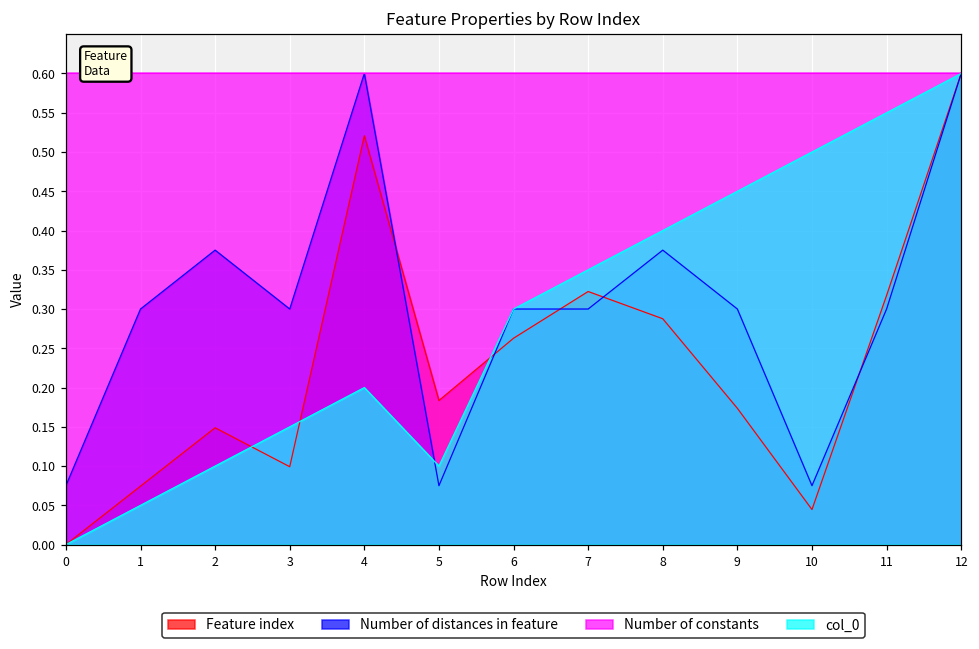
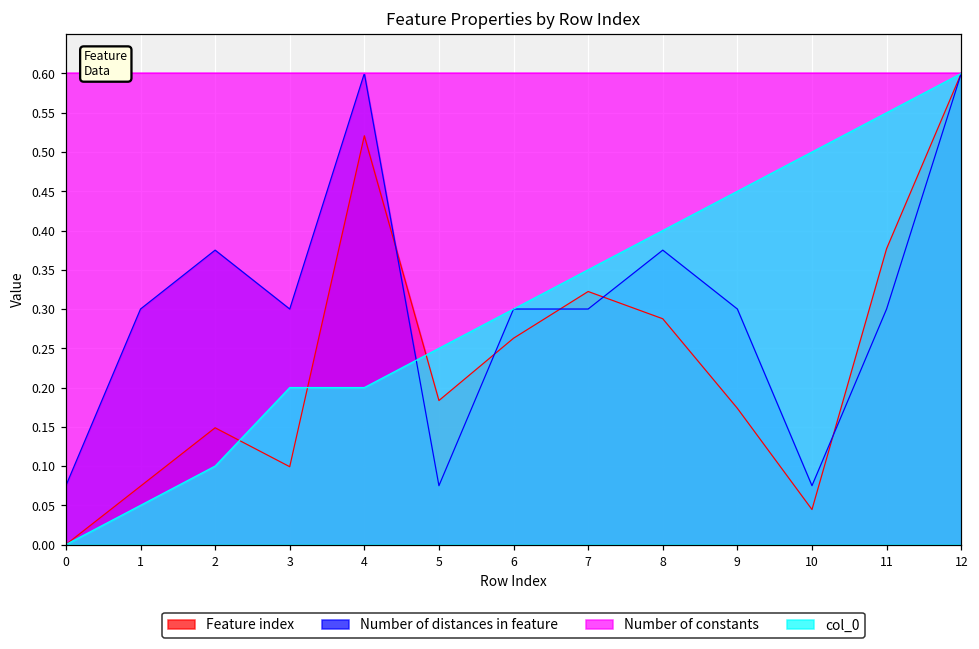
  {
    "Feature index": {
      "1": 0.07,
      "2": 0.15,
      "3": 0.10,
      "4": 0.52,
      "5": 0.18,
      "6": 0.26,
      "7": 0.32,
      "8": 0.29,
      "9": 0.17,
      "10": 0.04,
-     "11": 0.32
+     "11": 0.38
    },
    "Number of distances in feature": {
      "0": 0.08,
      "1": 0.30,
      "2": 0.38,
      "3": 0.30,
      "5": 0.08,
      "7": 0.30,
      "8": 0.38,
      "9": 0.30,
      "10": 0.08,
      "11": 0.30
    },
    "Number of constants": {
      "0": 0.60,
      "1": 0.60,
      "2": 0.60,
      "3": 0.60,
      "5": 0.60,
      "6": 0.60,
      "7": 0.60,
      "8": 0.60,
      "9": 0.60,
      "10": 0.60,
      "11": 0.60
    },
    "col_0": {
      "1": 0.05,
      "2": 0.10,
-     "3": 0.15,
+     "3": 0.20,
      "4": 0.20,
-     "5": 0.10,
+     "5": 0.25,
      "7": 0.35,
      "8": 0.40,
      "9": 0.45,
      "10": 0.50,
      "11": 0.55
    }
  }
